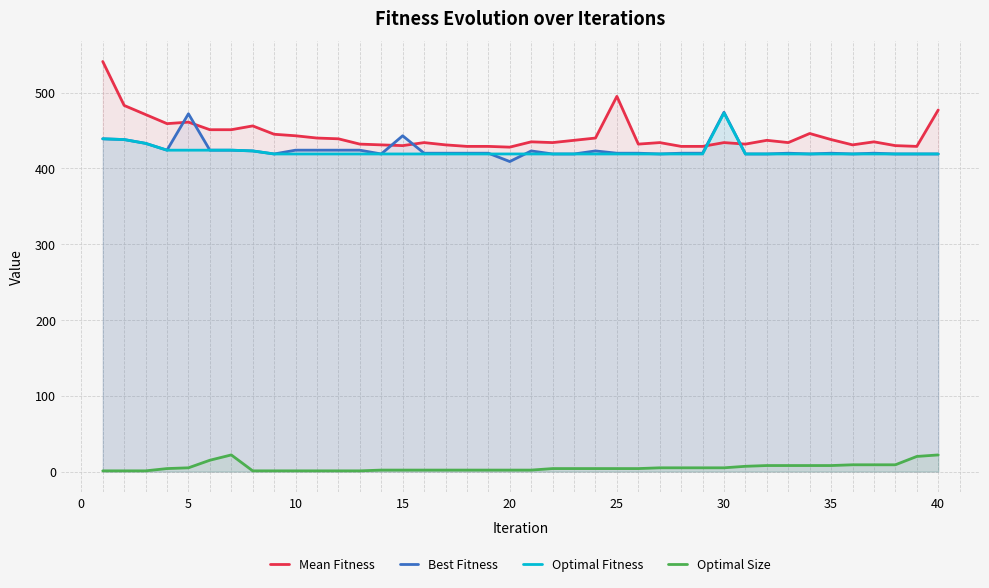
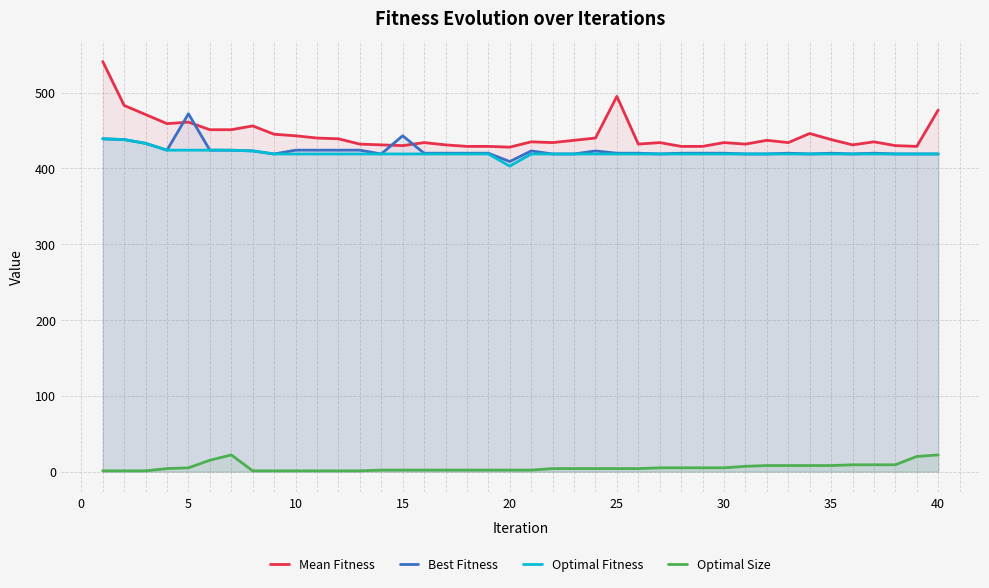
  {
    "Mean Fitness": {
      "5": 460,
      "10": 440,
      "15": 430,
      "20": 430,
      "25": 500,
      "30": 430,
      "35": 440,
      "40": 480
    },
    "Best Fitness": {
      "5": 470,
      "10": 420,
      "15": 440,
      "20": 410,
-     "30": 470
+     "30": 420
    },
    "Optimal Fitness": {
      "5": 420,
      "10": 420,
      "15": 420,
-     "20": 420,
-     "30": 470
+     "20": 400,
+     "30": 420
    },
    "Optimal Size": {
      "5": 10,
      "10": 0,
      "15": 0,
      "20": 0,
      "25": 0,
      "30": 10,
      "35": 10,
      "40": 20
    }
  }
